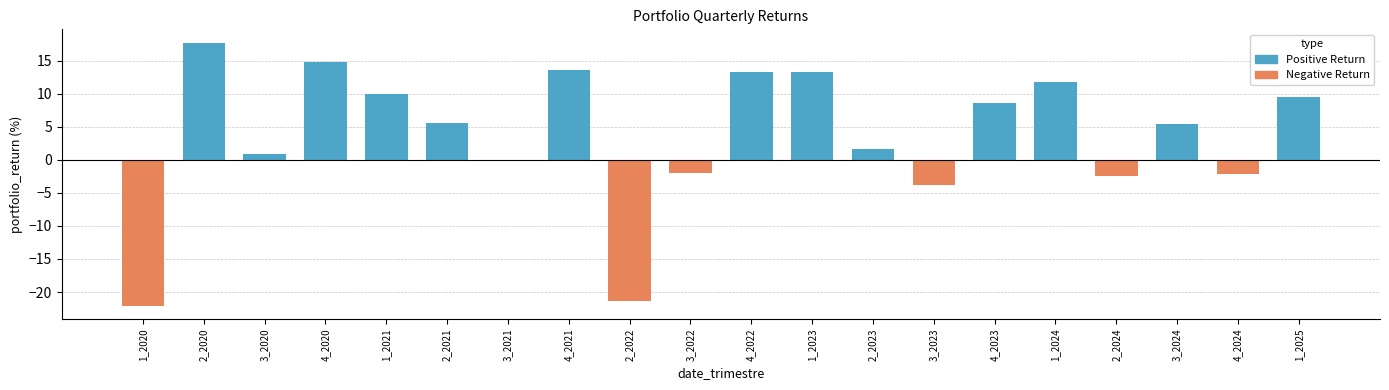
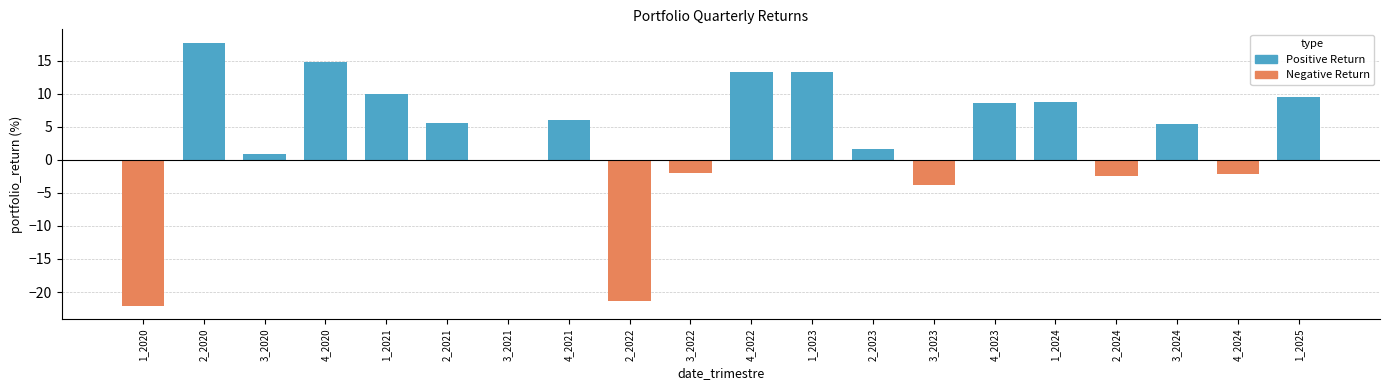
  {
    "Positive Return": {
      "1_2020": 0,
      "2_2020": 18,
      "3_2020": 1,
      "4_2020": 15,
      "1_2021": 10,
      "2_2021": 5,
-     "4_2021": 13,
+     "4_2021": 6,
      "2_2022": 0,
      "3_2022": 0,
      "4_2022": 13,
      "1_2023": 13,
      "2_2023": 2,
      "3_2023": 0,
      "4_2023": 9,
-     "1_2024": 12,
+     "1_2024": 9,
      "2_2024": 0,
      "3_2024": 5,
      "4_2024": 0,
      "1_2025": 9
    },
    "Negative Return": {
      "1_2020": -22,
      "2_2020": 0,
      "3_2020": 0,
      "4_2020": 0,
      "1_2021": 0,
      "2_2021": 0,
      "3_2021": 0,
      "4_2021": 0,
      "2_2022": -21,
      "3_2022": -2,
      "4_2022": 0,
      "1_2023": 0,
      "2_2023": 0,
      "3_2023": -4,
      "4_2023": 0,
      "1_2024": 0,
      "2_2024": -2,
      "3_2024": 0,
      "4_2024": -2,
      "1_2025": 0
    }
  }
